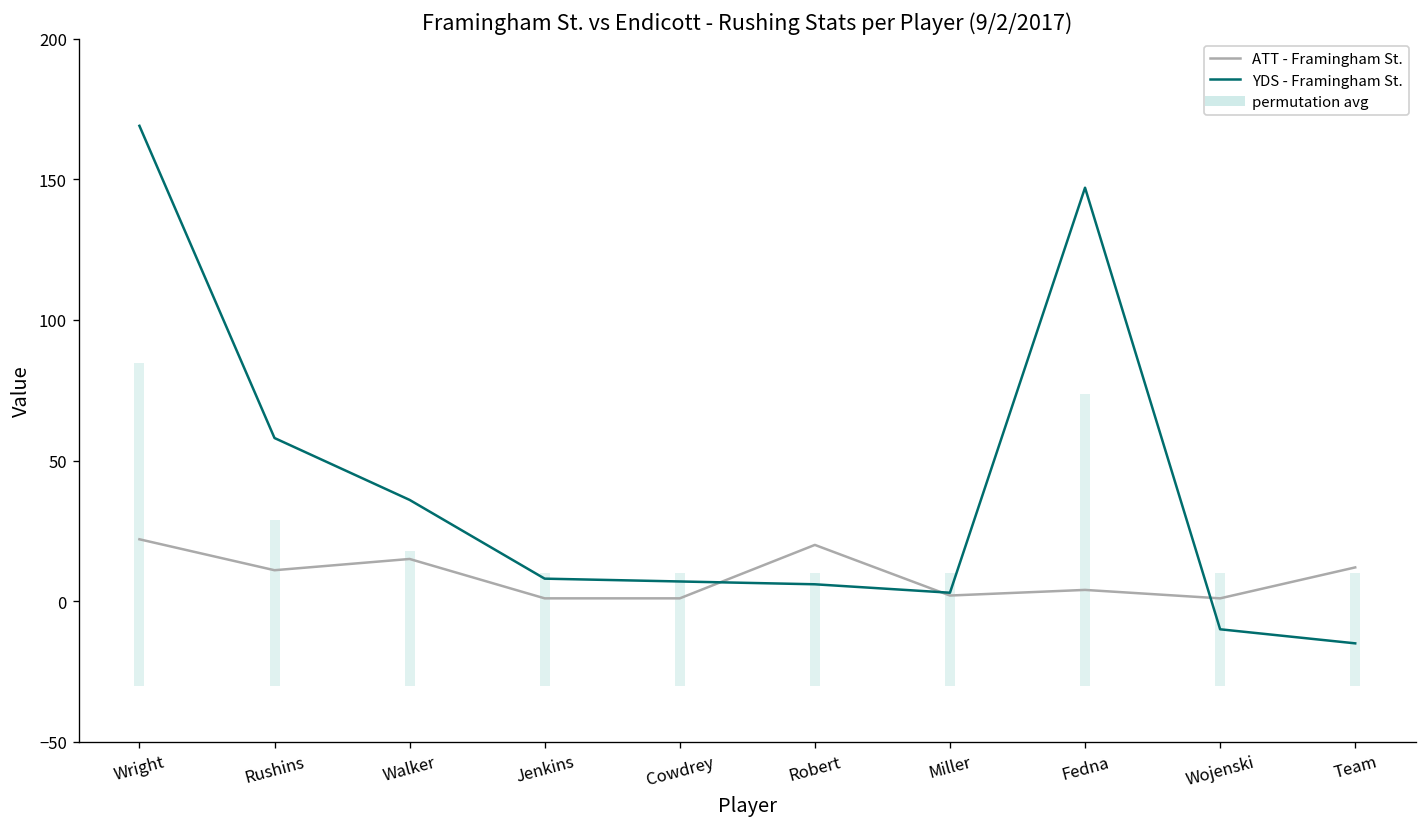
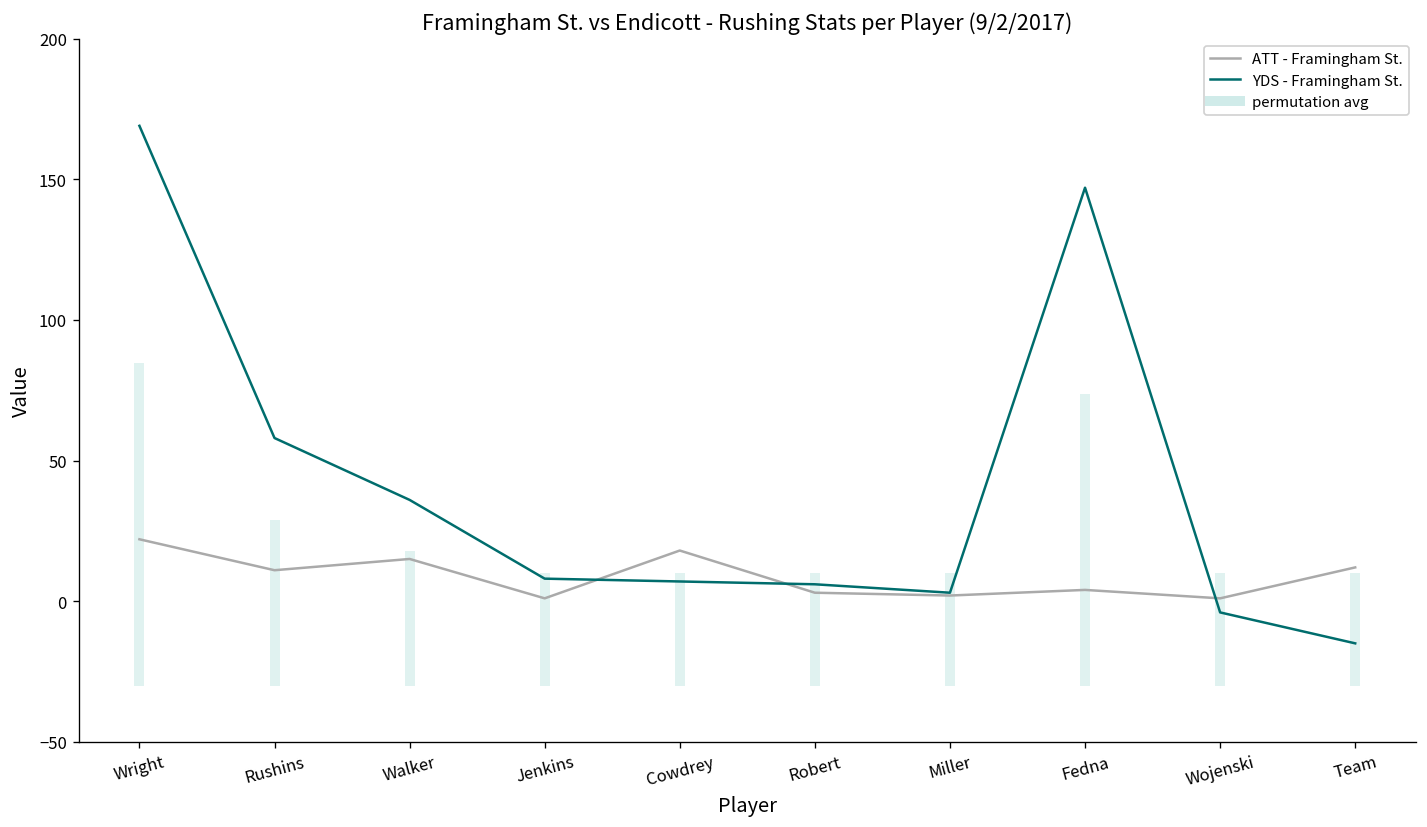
  {
    "YDS - Framingham St.": {
      "Wright": 169,
      "Rushins": 58,
      "Walker": 36,
      "Jenkins": 8,
      "Cowdrey": 7,
      "Robert": 6,
      "Fedna": 147,
-     "Wojenski": -10,
+     "Wojenski": -4,
      "Team": -15
    },
    "ATT - Framingham St.": {
      "Wright": 22,
      "Rushins": 11,
      "Walker": 15,
      "Jenkins": 1,
-     "Cowdrey": 1,
-     "Robert": 20,
+     "Cowdrey": 18,
+     "Robert": 3,
      "Fedna": 4,
      "Wojenski": 1,
      "Team": 12
    }
  }
